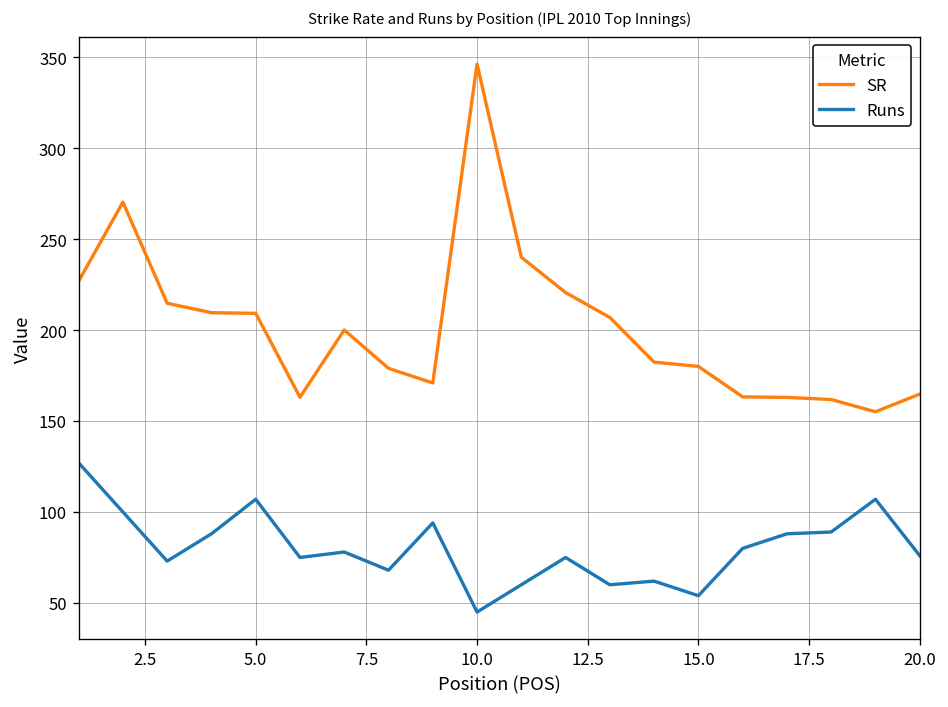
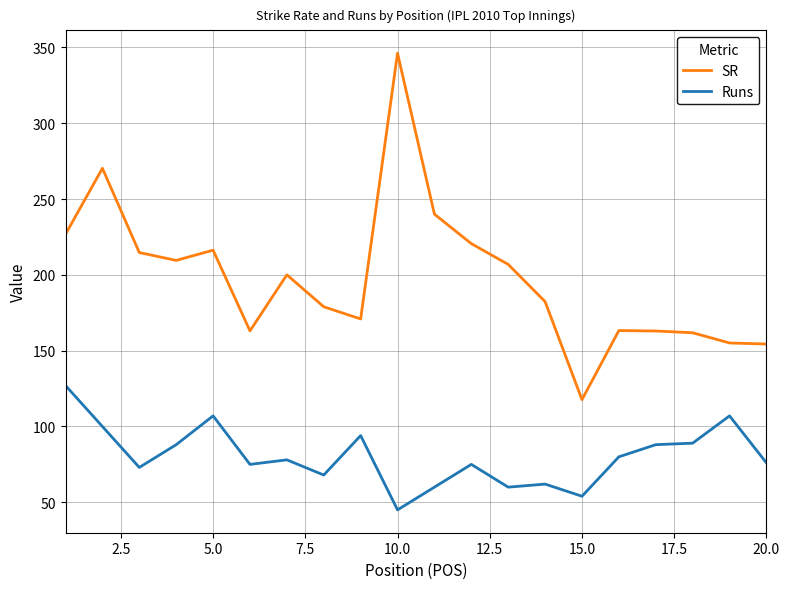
  {
    "SR": {
-     "5.0": 209,
+     "5.0": 216,
      "10.0": 346,
-     "15.0": 180,
-     "20.0": 165
+     "15.0": 118,
+     "20.0": 154
    },
    "Runs": {
      "5.0": 107,
      "10.0": 45,
      "15.0": 54,
      "20.0": 76
    }
  }
